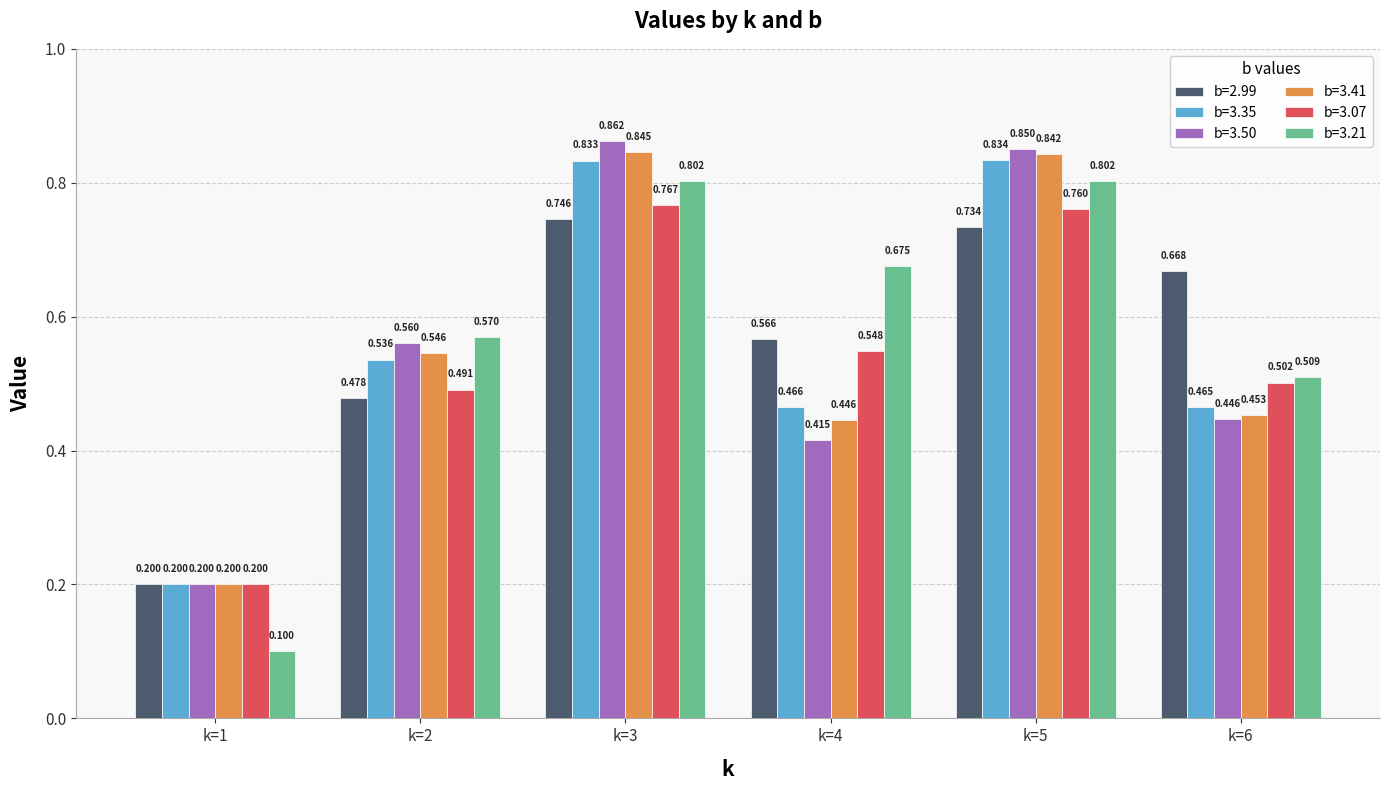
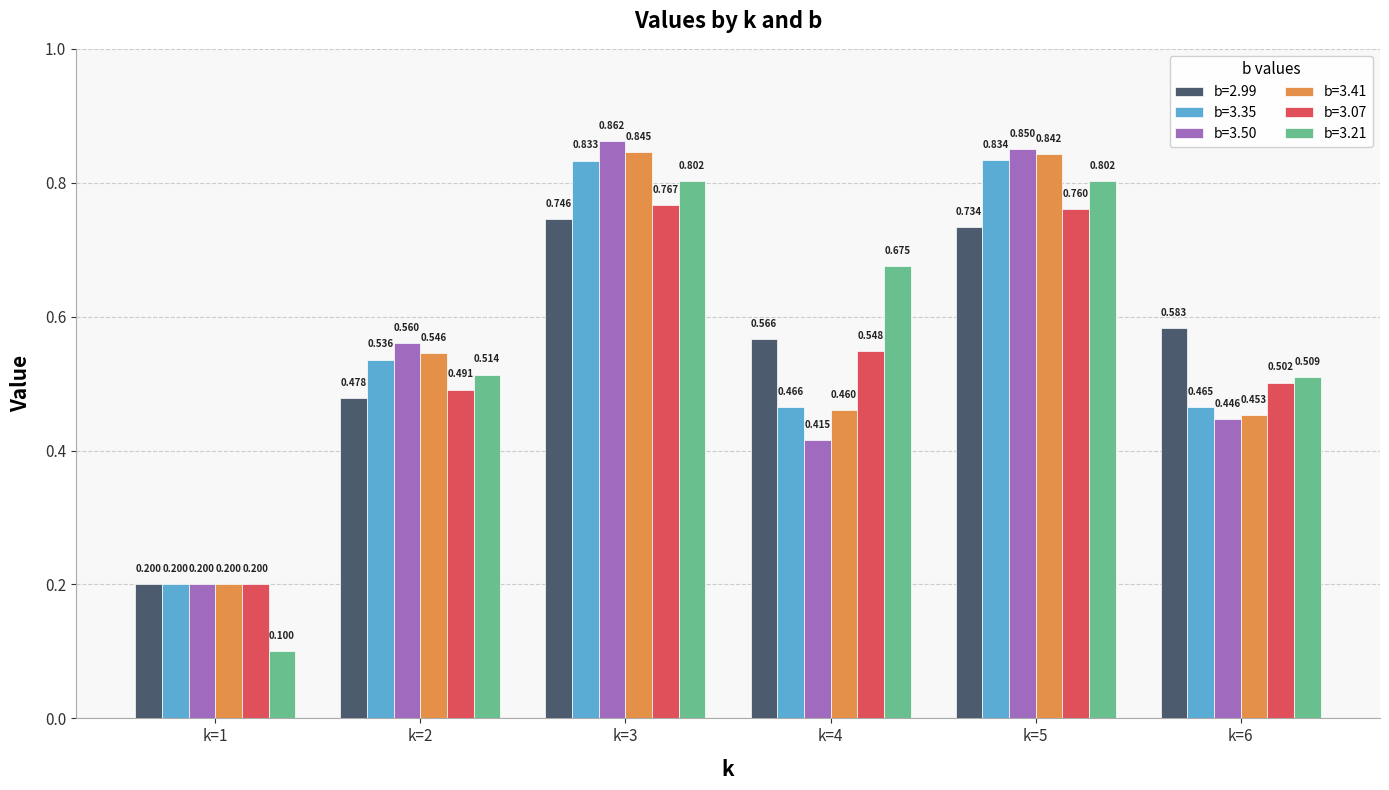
  {
    "b=2.99": {
      "k=1": 0.200,
      "k=2": 0.478,
      "k=3": 0.746,
      "k=4": 0.566,
      "k=5": 0.734,
-     "k=6": 0.668
+     "k=6": 0.583
    },
    "b=3.35": {
      "k=1": 0.200,
      "k=2": 0.536,
      "k=3": 0.833,
      "k=4": 0.466,
      "k=5": 0.834,
      "k=6": 0.465
    },
    "b=3.50": {
      "k=1": 0.200,
      "k=2": 0.560,
      "k=3": 0.862,
      "k=4": 0.415,
      "k=5": 0.850,
      "k=6": 0.446
    },
    "b=3.41": {
      "k=1": 0.200,
      "k=2": 0.546,
      "k=3": 0.845,
-     "k=4": 0.446,
+     "k=4": 0.460,
      "k=5": 0.842,
      "k=6": 0.453
    },
    "b=3.07": {
      "k=1": 0.200,
      "k=2": 0.491,
      "k=3": 0.767,
      "k=4": 0.548,
      "k=5": 0.760,
      "k=6": 0.502
    },
    "b=3.21": {
      "k=1": 0.100,
-     "k=2": 0.570,
+     "k=2": 0.514,
      "k=3": 0.802,
      "k=4": 0.675,
      "k=5": 0.802,
      "k=6": 0.509
    }
  }
